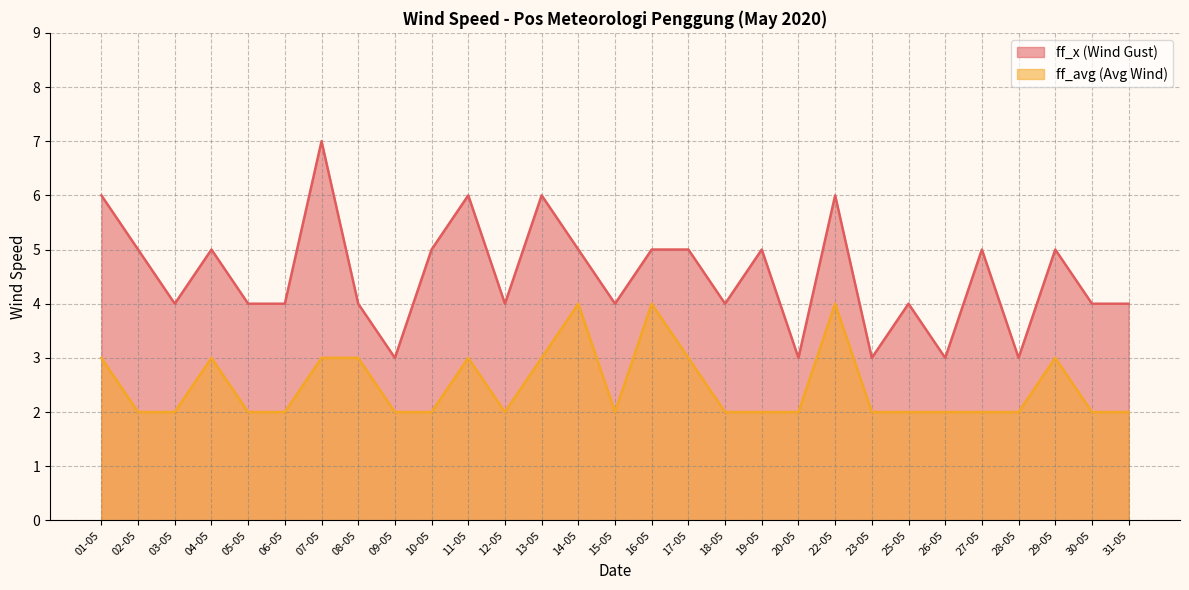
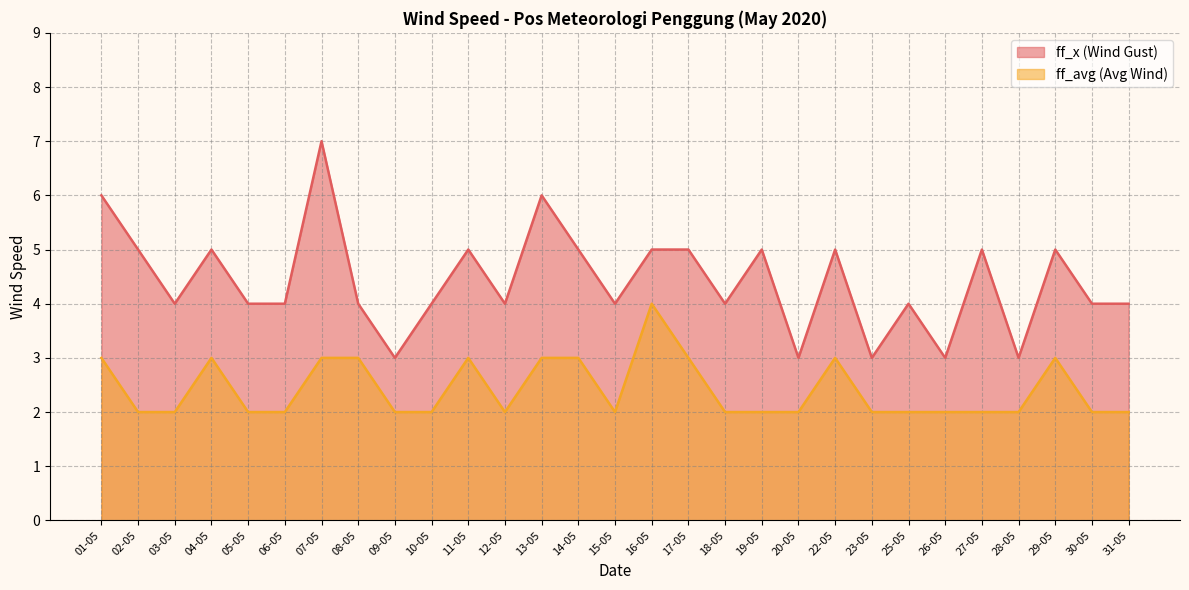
  {
    "ff_x (Wind Gust)": {
      "01-05": 6,
      "02-05": 5,
      "03-05": 4,
      "04-05": 5,
      "05-05": 4,
      "06-05": 4,
      "07-05": 7,
      "08-05": 4,
      "09-05": 3,
-     "10-05": 5,
-     "11-05": 6,
+     "10-05": 4,
+     "11-05": 5,
      "12-05": 4,
      "13-05": 6,
      "14-05": 5,
      "15-05": 4,
      "16-05": 5,
      "17-05": 5,
      "18-05": 4,
      "19-05": 5,
      "20-05": 3,
-     "22-05": 6,
+     "22-05": 5,
      "23-05": 3,
      "25-05": 4,
      "26-05": 3,
      "27-05": 5,
      "28-05": 3,
      "29-05": 5,
      "30-05": 4,
      "31-05": 4
    },
    "ff_avg (Avg Wind)": {
      "01-05": 3,
      "02-05": 2,
      "03-05": 2,
      "04-05": 3,
      "05-05": 2,
      "06-05": 2,
      "07-05": 3,
      "08-05": 3,
      "09-05": 2,
      "10-05": 2,
      "11-05": 3,
      "12-05": 2,
      "13-05": 3,
-     "14-05": 4,
+     "14-05": 3,
      "15-05": 2,
      "16-05": 4,
      "17-05": 3,
      "18-05": 2,
      "19-05": 2,
      "20-05": 2,
-     "22-05": 4,
+     "22-05": 3,
      "23-05": 2,
      "25-05": 2,
      "26-05": 2,
      "27-05": 2,
      "28-05": 2,
      "29-05": 3,
      "30-05": 2,
      "31-05": 2
    }
  }
